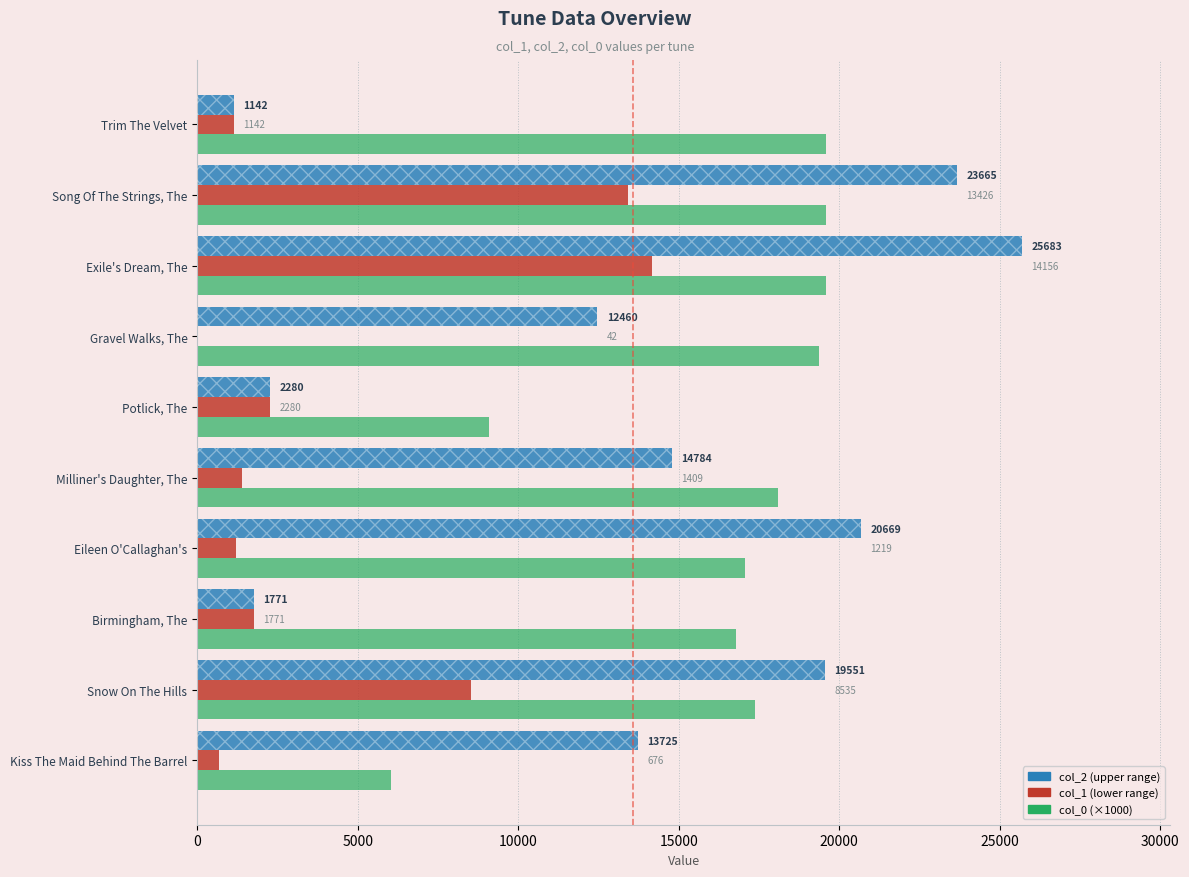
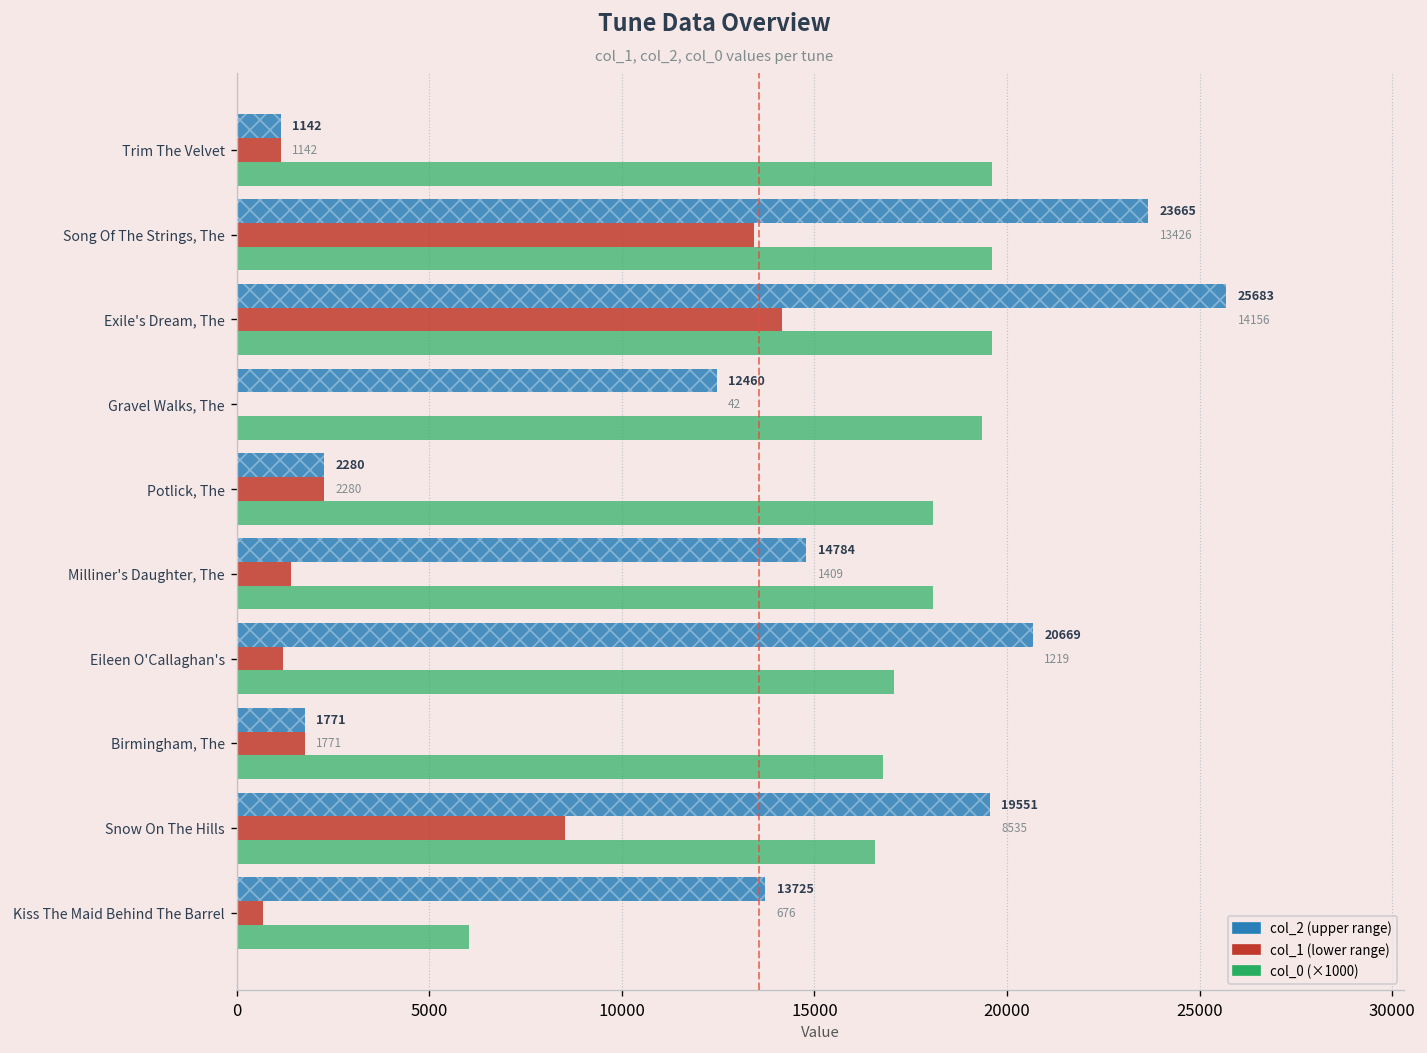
  {
    "col_0 (×1000)": {
      "Trim The Velvet": 19600,
      "Song Of The Strings, The": 19600,
      "Exile's Dream, The": 19600,
      "Gravel Walks, The": 19400,
-     "Potlick, The": 9100,
+     "Potlick, The": 18100,
      "Milliner's Daughter, The": 18100,
      "Eileen O'Callaghan's": 17100,
      "Birmingham, The": 16800,
-     "Snow On The Hills": 17400,
+     "Snow On The Hills": 16600,
      "Kiss The Maid Behind The Barrel": 6000
    }
  }
